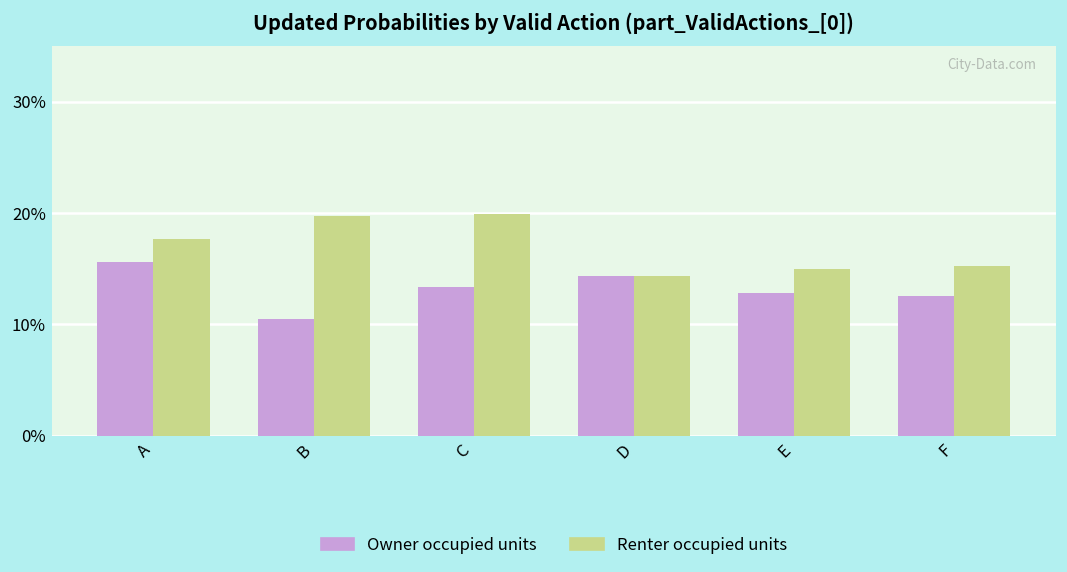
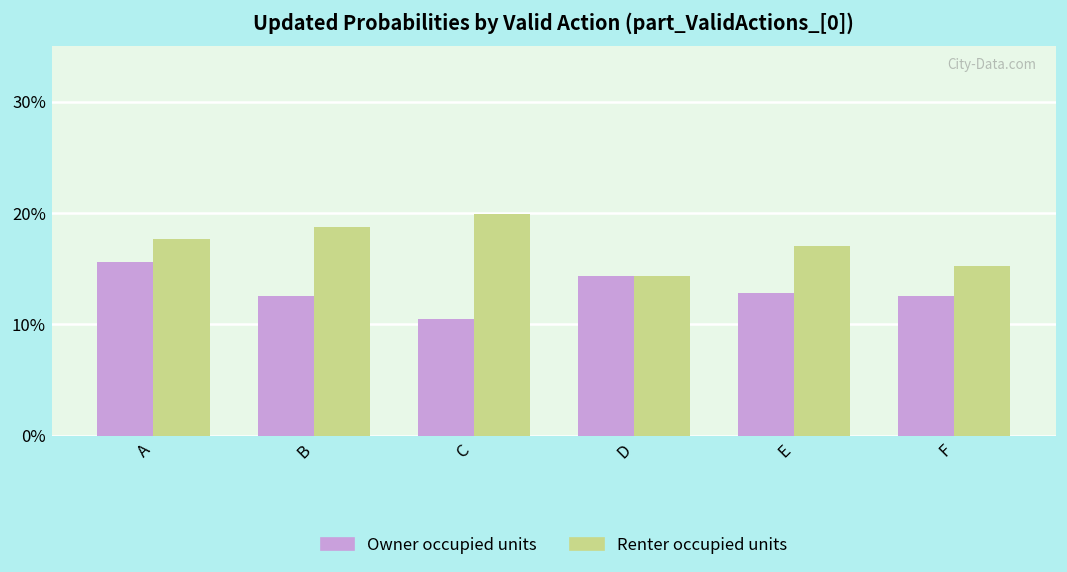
  {
    "Owner occupied units": {
      "A": "16%",
-     "B": "10%",
-     "C": "13%",
+     "B": "13%",
+     "C": "11%",
      "D": "14%",
      "E": "13%",
      "F": "13%"
    },
    "Renter occupied units": {
      "A": "18%",
-     "B": "20%",
+     "B": "19%",
      "C": "20%",
      "D": "14%",
-     "E": "15%",
+     "E": "17%",
      "F": "15%"
    }
  }
